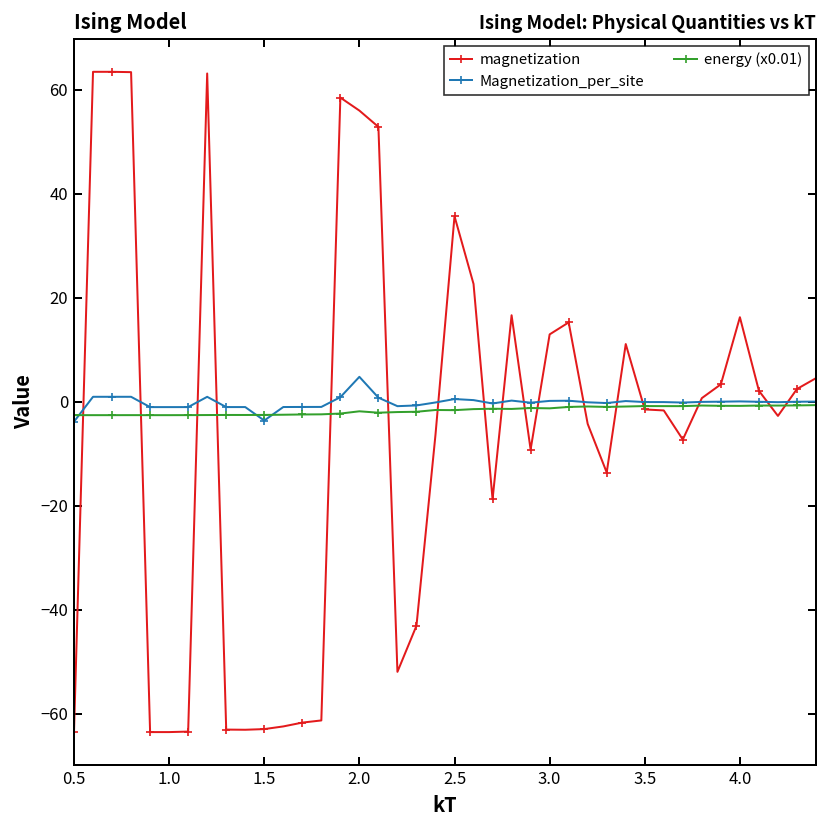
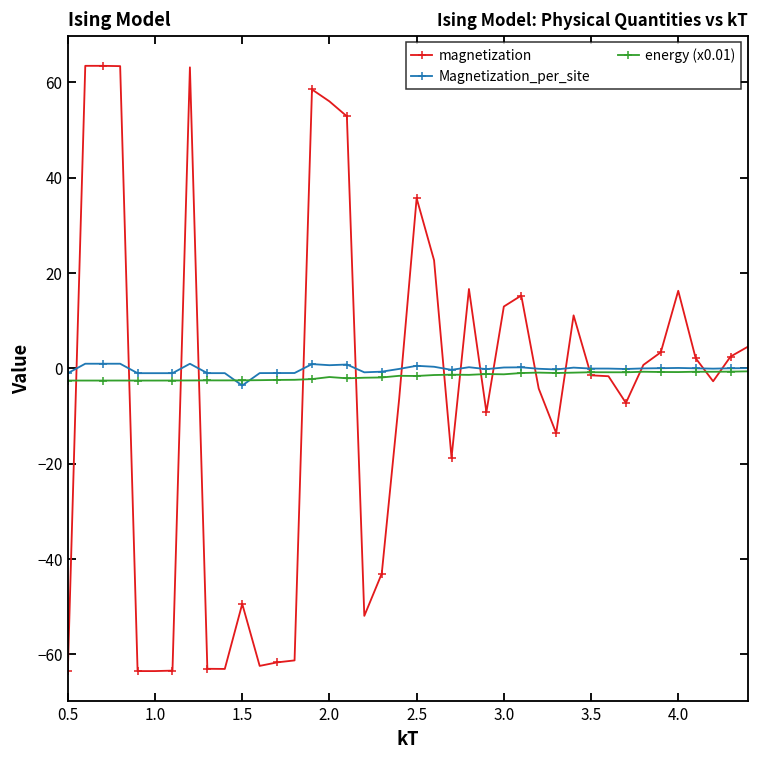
  {
    "magnetization": {
      "0.5": -63,
      "1.0": -63,
-     "1.5": -63,
+     "1.5": -49,
      "2.0": 56,
      "2.5": 36,
      "3.0": 13,
      "3.5": -1,
      "4.0": 16
    },
    "Magnetization_per_site": {
-     "0.5": -4,
+     "0.5": -1,
      "1.0": -1,
      "1.5": -4,
-     "2.0": 5,
+     "2.0": 1,
      "2.5": 1,
      "3.0": 0,
      "3.5": 0,
      "4.0": 0
    },
    "energy (x0.01)": {
      "0.5": -3,
      "1.0": -3,
      "1.5": -2,
      "2.0": -2,
      "2.5": -2,
      "3.0": -1,
      "3.5": -1,
      "4.0": -1
    }
  }
